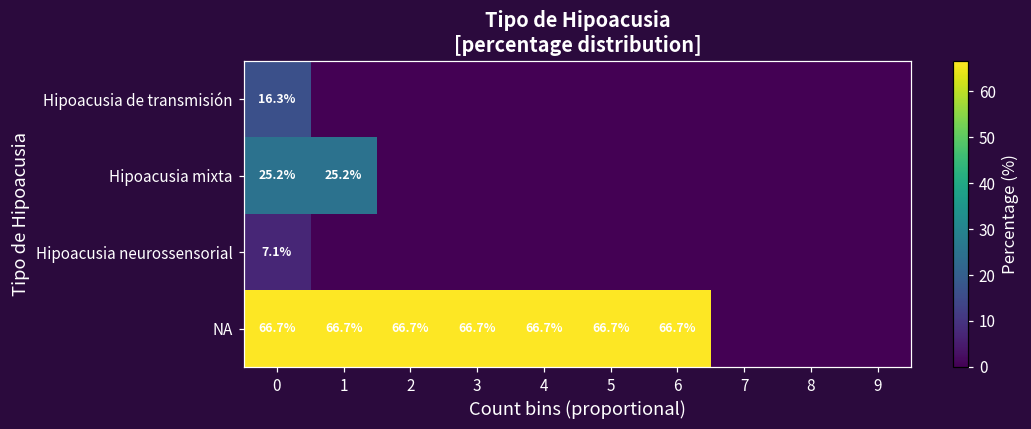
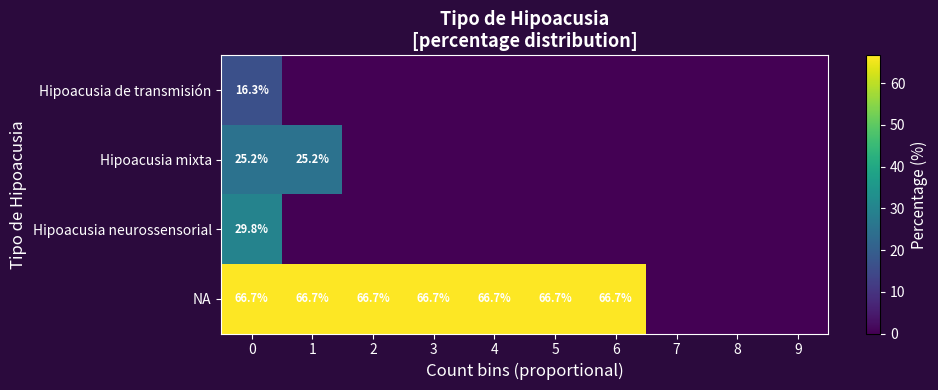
  {
    "Hipoacusia de transmisión": {
      "0": "16.3%"
    },
    "Hipoacusia mixta": {
      "0": "25.2%",
      "1": "25.2%"
    },
    "Hipoacusia neurossensorial": {
-     "0": "7.1%"
+     "0": "29.8%"
    },
    "NA": {
      "0": "66.7%",
      "1": "66.7%",
      "2": "66.7%",
      "3": "66.7%",
      "4": "66.7%",
      "5": "66.7%",
      "6": "66.7%"
    }
  }
